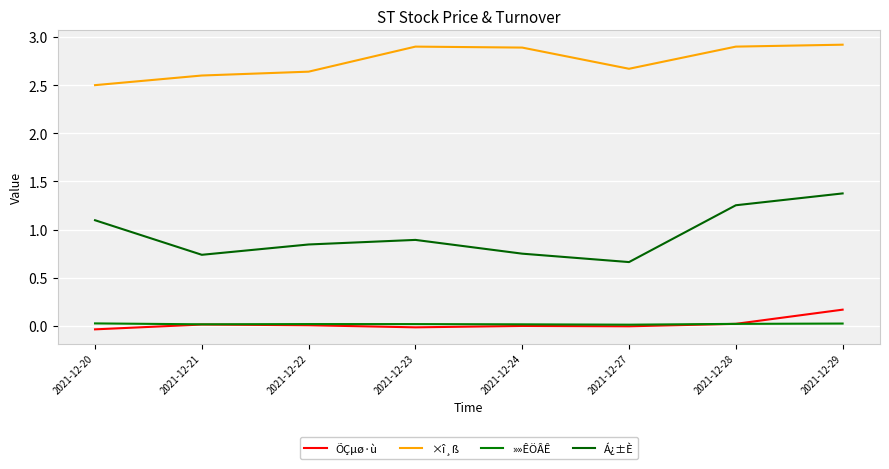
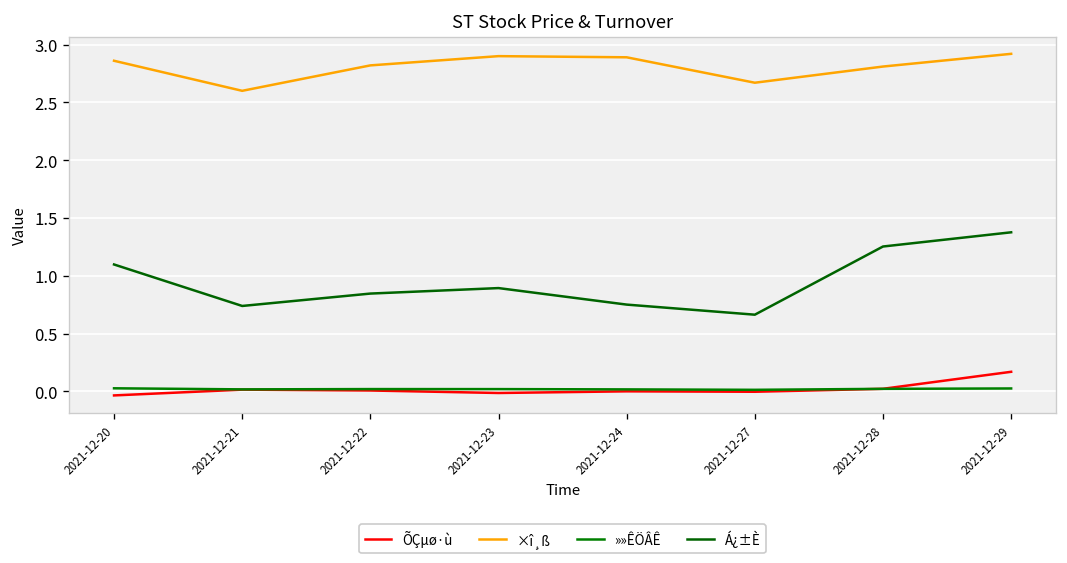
  {
    "ÕÇµø·ù": {
      "2021-12-20": 0.0,
      "2021-12-23": 0.0,
      "2021-12-29": 0.2
    },
    "×î¸ß": {
-     "2021-12-20": 2.5,
+     "2021-12-20": 2.9,
      "2021-12-21": 2.6,
-     "2021-12-22": 2.6,
+     "2021-12-22": 2.8,
      "2021-12-23": 2.9,
      "2021-12-24": 2.9,
      "2021-12-27": 2.7,
-     "2021-12-28": 2.9,
+     "2021-12-28": 2.8,
      "2021-12-29": 2.9
    }
  }
